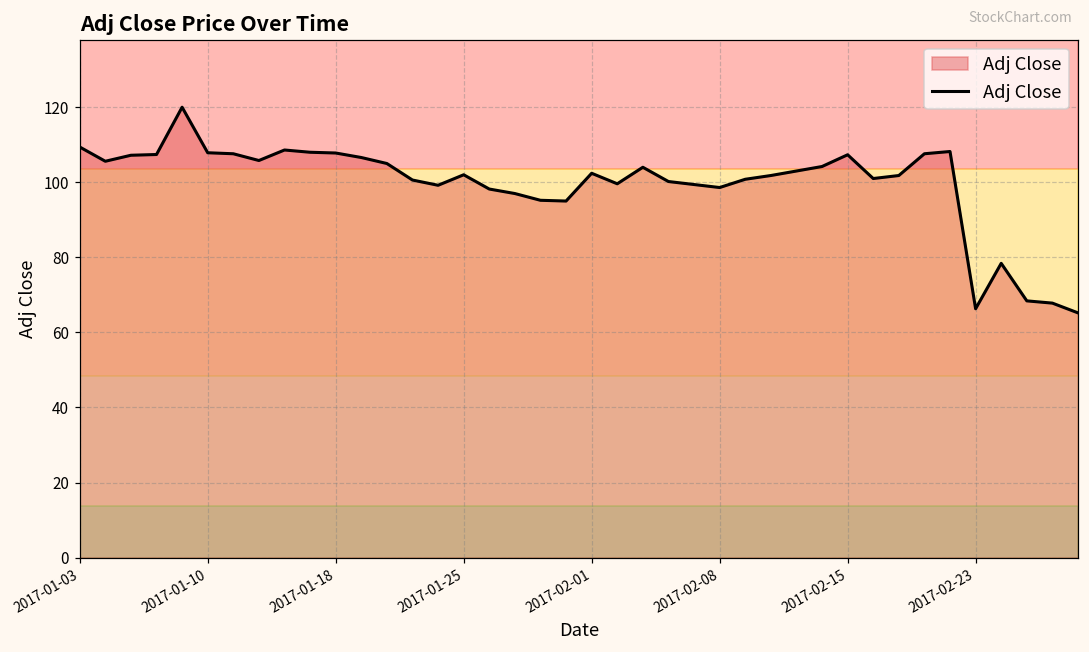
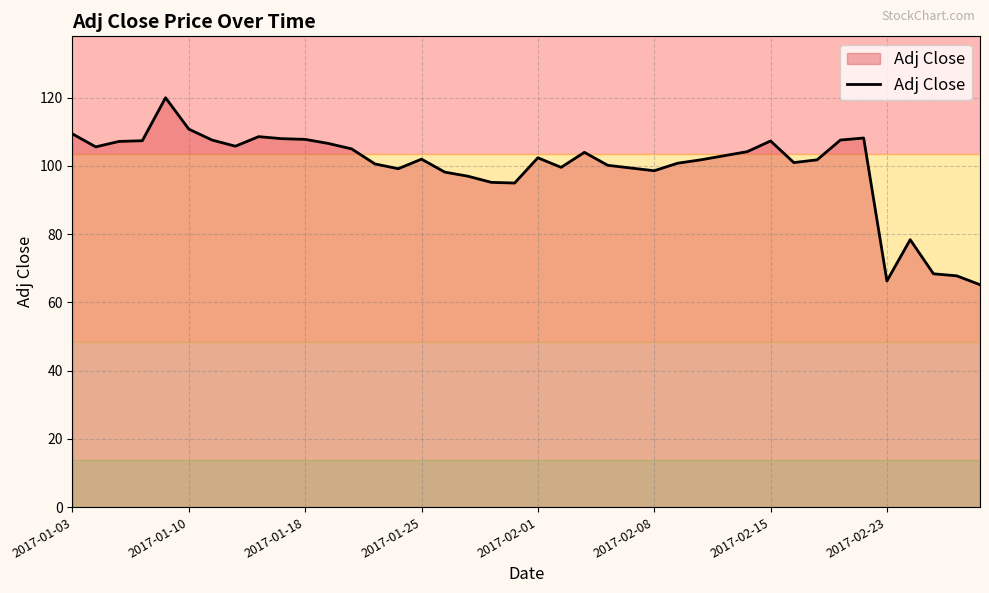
  {
    "2017-01-03": 109,
-   "2017-01-10": 108,
+   "2017-01-10": 111,
    "2017-01-18": 108,
    "2017-01-25": 102,
    "2017-02-01": 102,
    "2017-02-08": 99,
    "2017-02-15": 107,
    "2017-02-23": 66
  }
